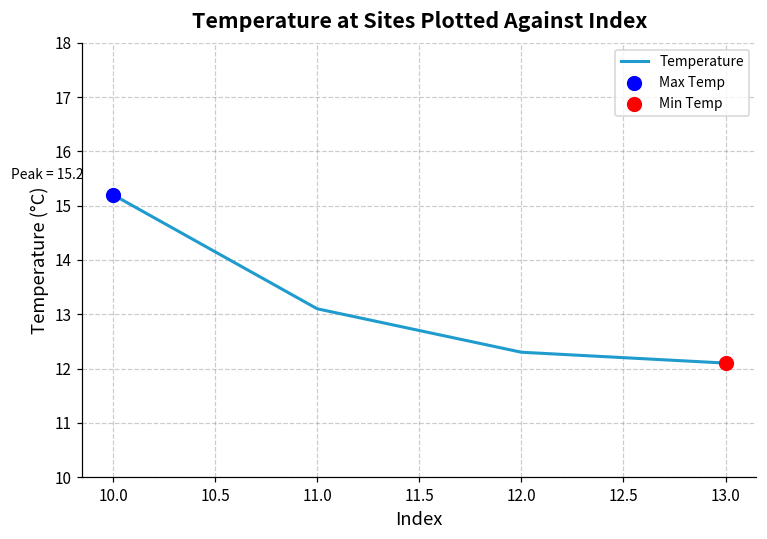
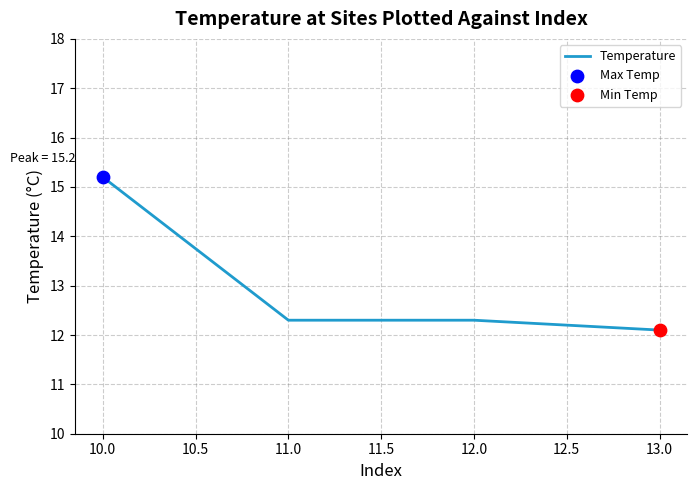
  {
    "Temperature": {
-     "11.0": 13.1,
+     "11.0": 12.3,
      "12.0": 12.3
    }
  }
